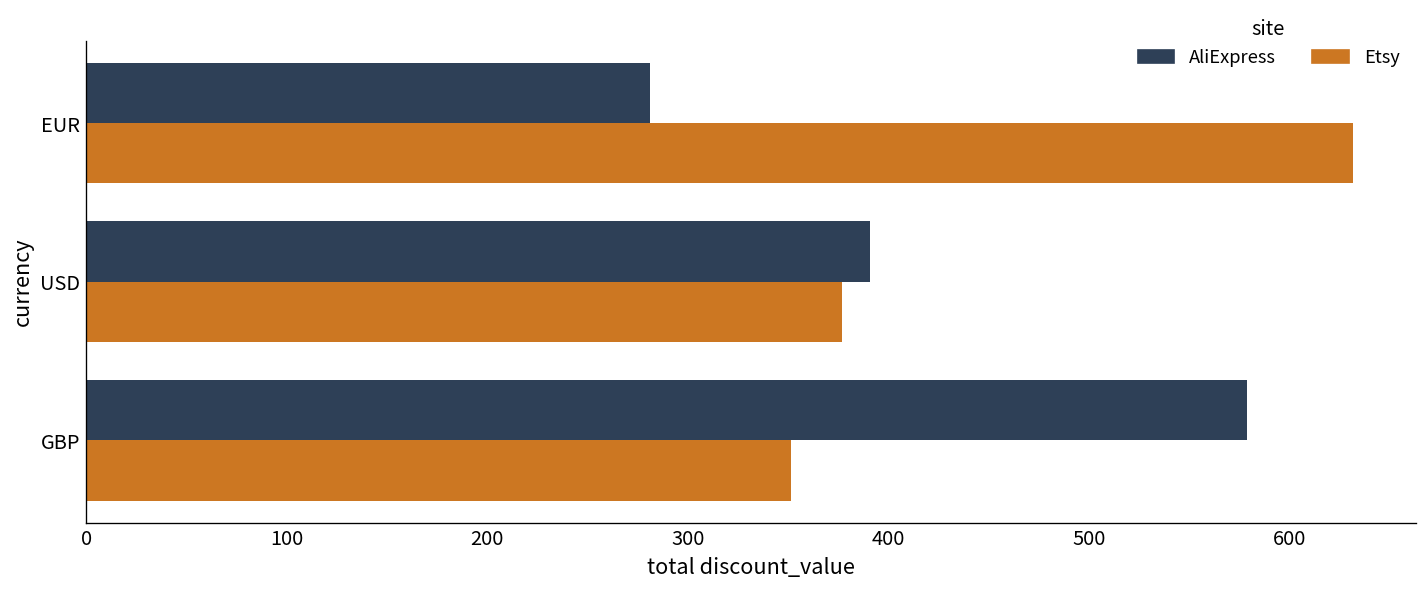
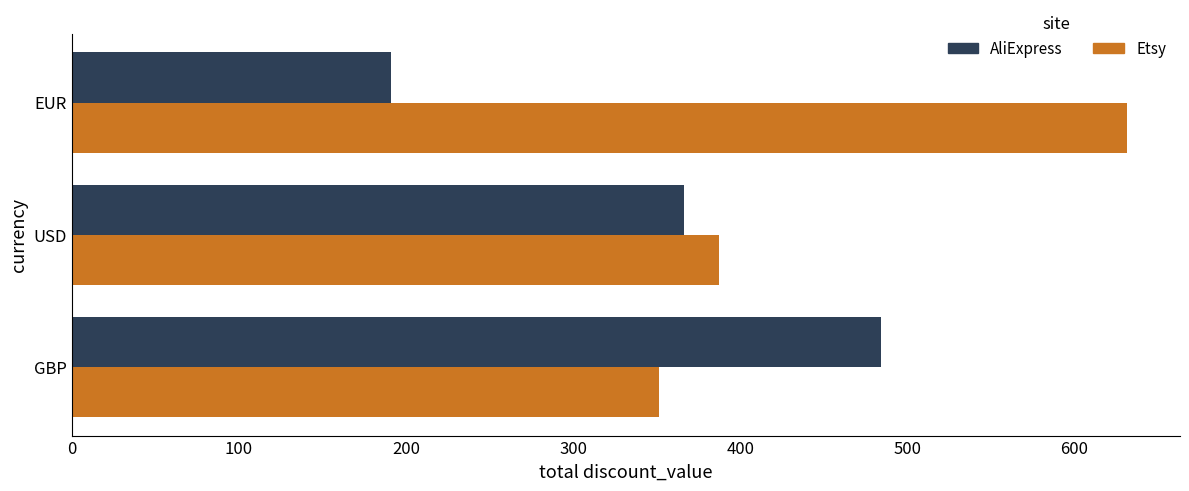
  {
    "AliExpress": {
-     "EUR": 281,
-     "USD": 391,
-     "GBP": 579
+     "EUR": 191,
+     "USD": 366,
+     "GBP": 484
    },
    "Etsy": {
      "EUR": 632,
-     "USD": 377,
+     "USD": 387,
      "GBP": 352
    }
  }
